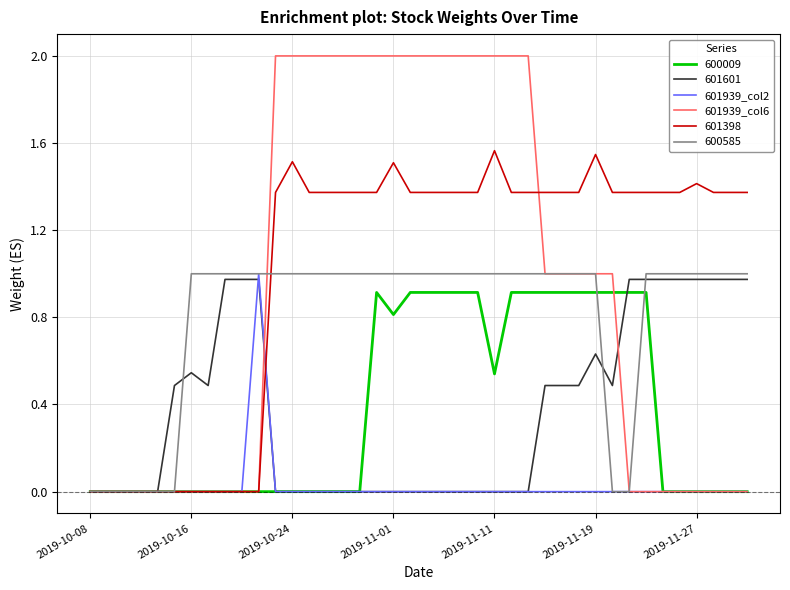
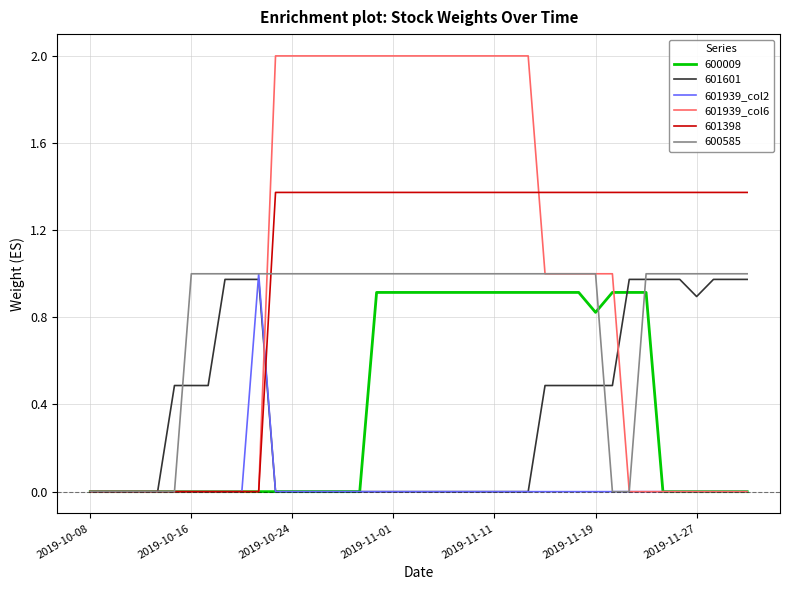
  {
    "600009": {
-     "2019-11-01": 0.81,
-     "2019-11-11": 0.54,
-     "2019-11-19": 0.91
+     "2019-11-01": 0.91,
+     "2019-11-11": 0.91,
+     "2019-11-19": 0.82
    },
    "601601": {
-     "2019-10-16": 0.55,
-     "2019-11-19": 0.63,
-     "2019-11-27": 0.97
+     "2019-10-16": 0.49,
+     "2019-11-19": 0.49,
+     "2019-11-27": 0.90
    },
    "601939_col2": {
      "2019-11-19": 0.00
    },
    "601939_col6": {
      "2019-10-24": 2.00,
      "2019-11-01": 2.00,
      "2019-11-11": 2.00
    },
    "601398": {
-     "2019-10-24": 1.51,
-     "2019-11-01": 1.51,
-     "2019-11-11": 1.56,
-     "2019-11-19": 1.55,
-     "2019-11-27": 1.41
+     "2019-10-24": 1.37,
+     "2019-11-01": 1.37,
+     "2019-11-11": 1.37,
+     "2019-11-19": 1.37,
+     "2019-11-27": 1.37
    },
    "600585": {
      "2019-10-16": 1.00,
      "2019-10-24": 1.00,
      "2019-11-01": 1.00,
      "2019-11-11": 1.00,
      "2019-11-27": 1.00
    }
  }
